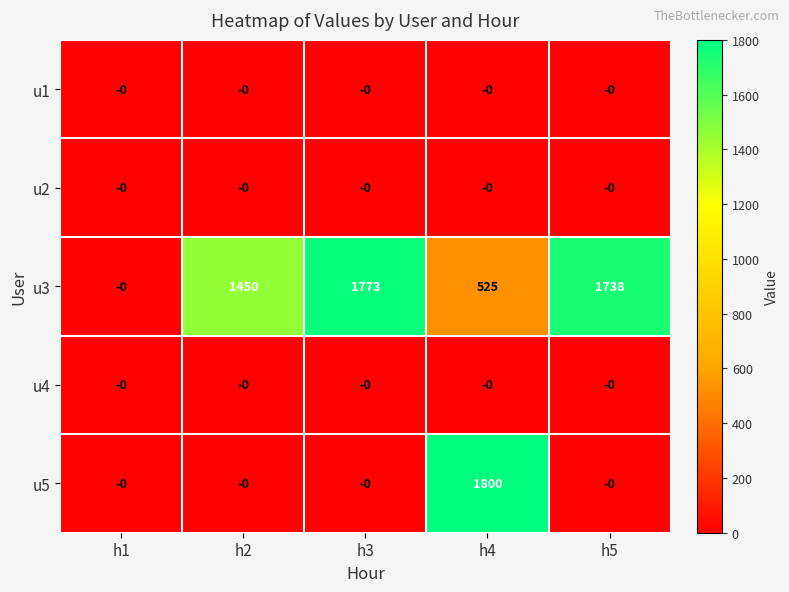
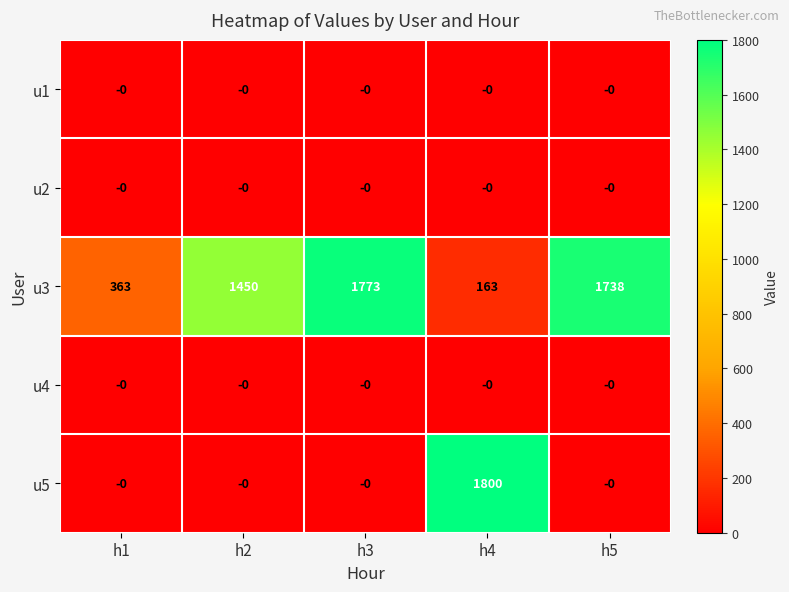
  {
    "u1": {
      "h1": -0,
      "h2": -0,
      "h3": -0,
      "h4": -0,
      "h5": -0
    },
    "u2": {
      "h1": -0,
      "h2": -0,
      "h3": -0,
      "h4": -0,
      "h5": -0
    },
    "u3": {
-     "h1": -0,
+     "h1": 363,
      "h2": 1450,
      "h3": 1773,
-     "h4": 525,
+     "h4": 163,
      "h5": 1738
    },
    "u4": {
      "h1": -0,
      "h2": -0,
      "h3": -0,
      "h4": -0,
      "h5": -0
    },
    "u5": {
      "h1": -0,
      "h2": -0,
      "h3": -0,
      "h4": 1800,
      "h5": -0
    }
  }
